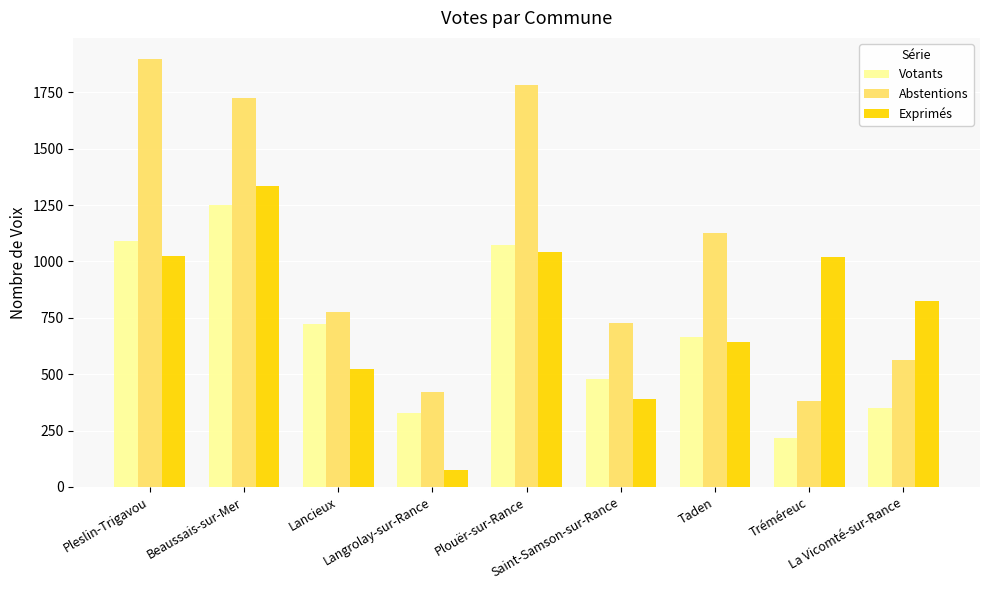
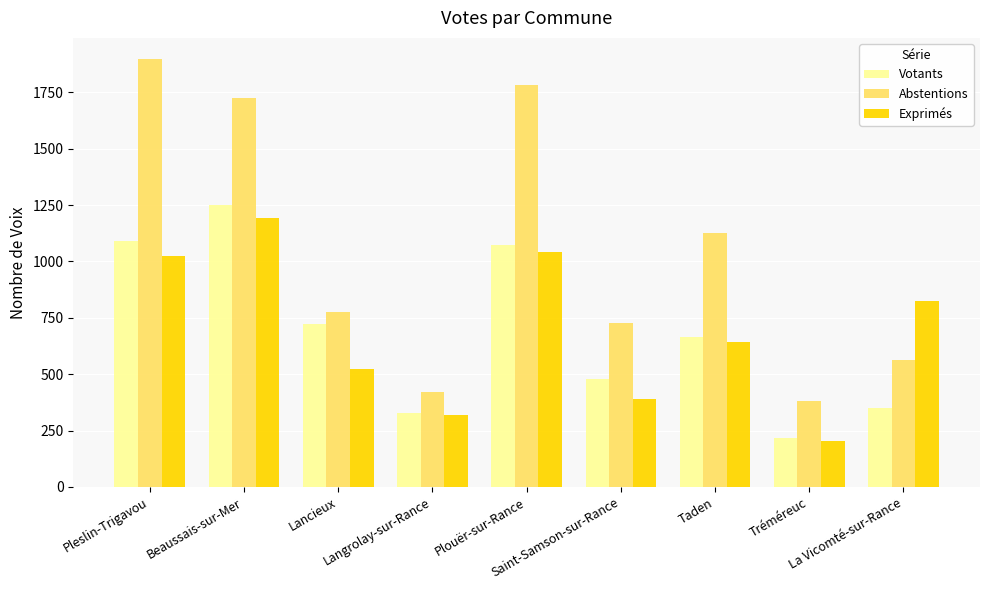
  {
    "Exprimés": {
      "Pleslin-Trigavou": 1020,
-     "Beaussais-sur-Mer": 1340,
+     "Beaussais-sur-Mer": 1190,
      "Lancieux": 520,
-     "Langrolay-sur-Rance": 70,
+     "Langrolay-sur-Rance": 320,
      "Plouër-sur-Rance": 1040,
      "Saint-Samson-sur-Rance": 390,
      "Taden": 640,
-     "Tréméreuc": 1020,
+     "Tréméreuc": 200,
      "La Vicomté-sur-Rance": 830
    }
  }
